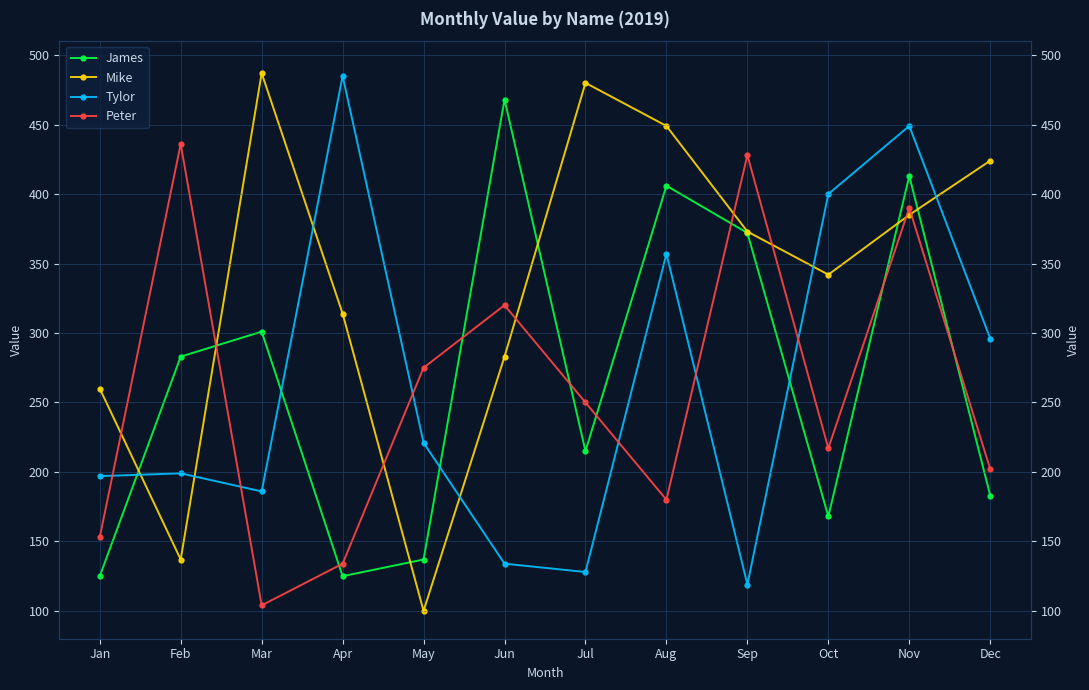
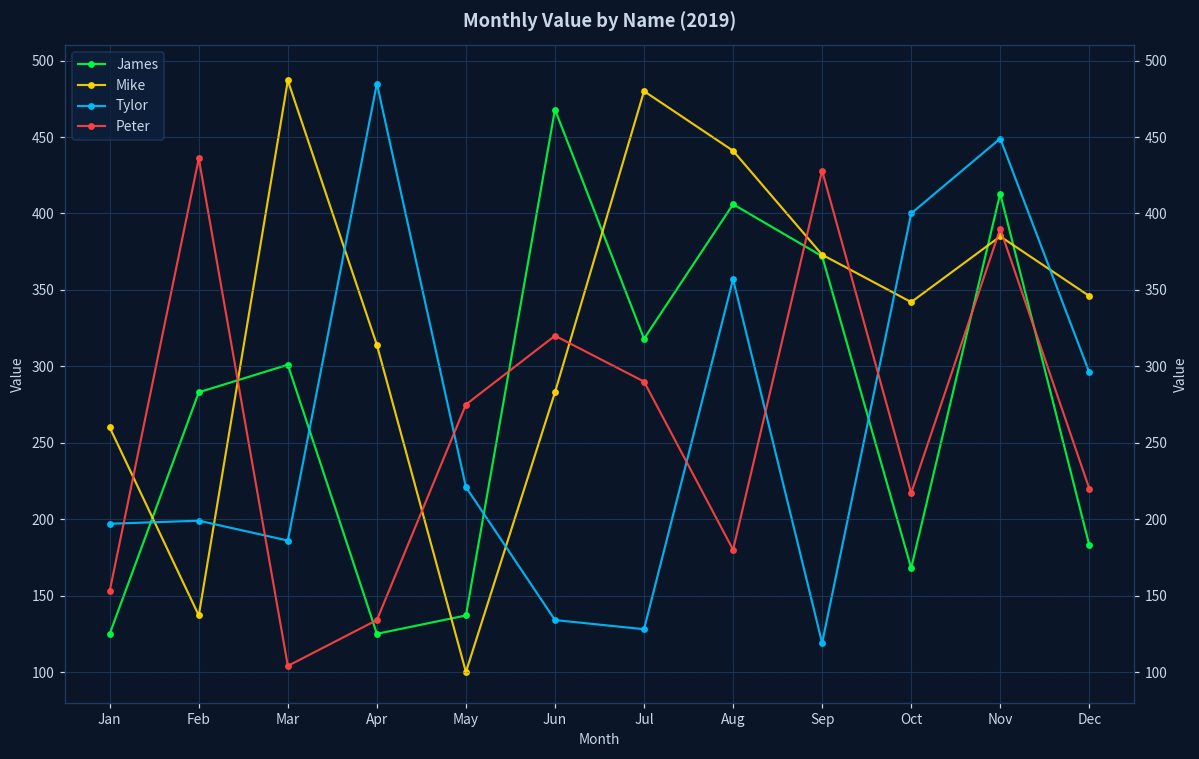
  {
    "James": {
      "Jan": 125,
      "Feb": 283,
      "Mar": 301,
      "Apr": 125,
      "May": 137,
      "Jun": 468,
-     "Jul": 215,
+     "Jul": 318,
      "Aug": 406,
      "Oct": 168,
      "Nov": 413,
      "Dec": 183
    },
    "Mike": {
      "Jan": 260,
      "Feb": 137,
      "Mar": 487,
      "Apr": 314,
      "May": 100,
      "Jun": 283,
      "Jul": 480,
-     "Aug": 449,
+     "Aug": 441,
      "Oct": 342,
      "Nov": 385,
-     "Dec": 424
+     "Dec": 346
    },
    "Tylor": {
      "Jan": 197,
      "Feb": 199,
      "Mar": 186,
      "Apr": 485,
      "May": 221,
      "Jun": 134,
      "Jul": 128,
      "Aug": 357,
      "Sep": 119,
      "Oct": 400,
      "Nov": 449,
      "Dec": 296
    },
    "Peter": {
      "Jan": 153,
      "Feb": 436,
      "Mar": 104,
      "Apr": 134,
      "May": 275,
      "Jun": 320,
-     "Jul": 250,
+     "Jul": 290,
      "Aug": 180,
      "Sep": 428,
      "Oct": 217,
      "Nov": 390,
-     "Dec": 202
+     "Dec": 220
    }
  }
